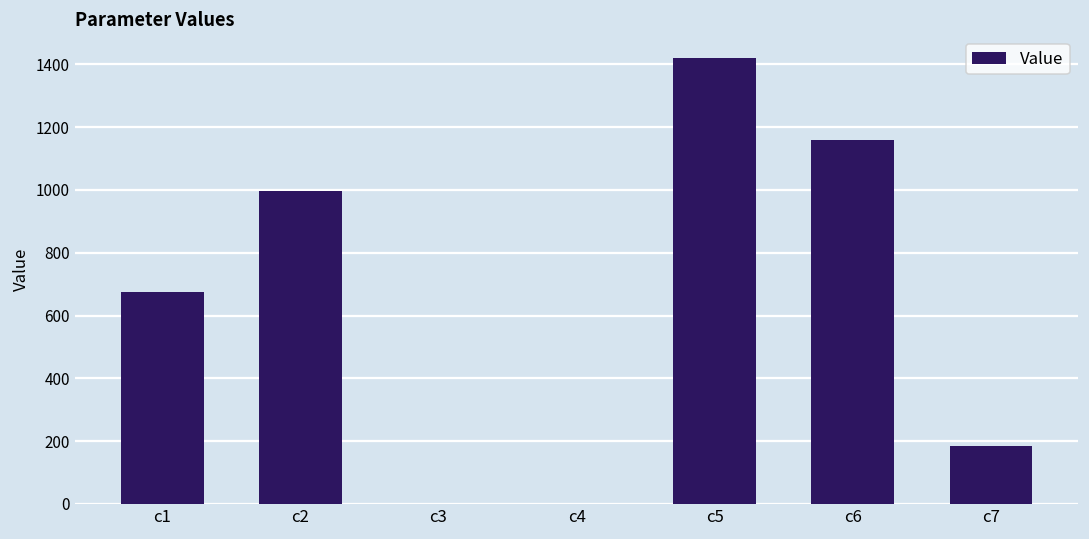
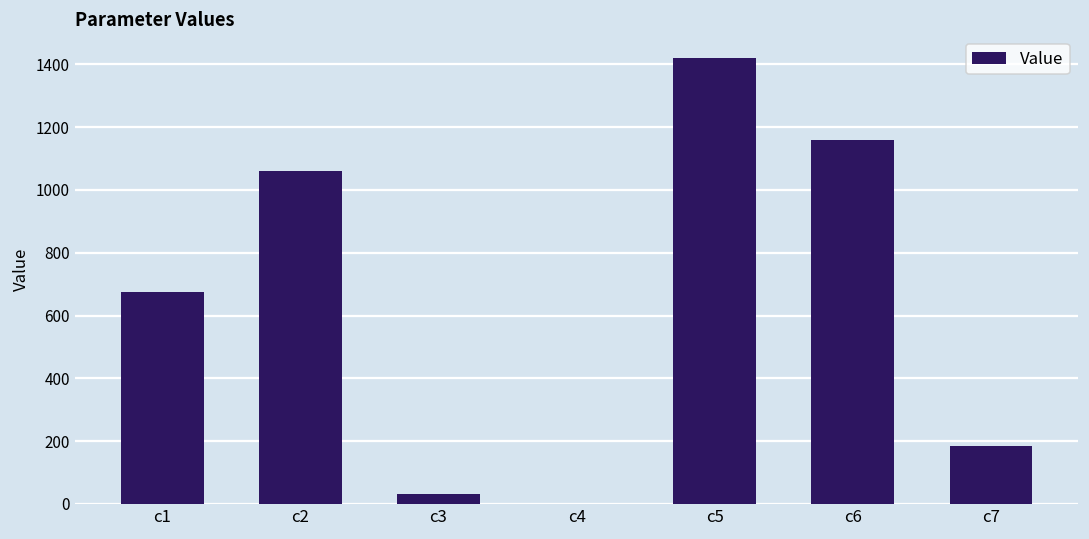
  {
    "c1": 670,
-   "c2": 1000,
-   "c3": 0,
+   "c2": 1060,
+   "c3": 30,
    "c5": 1420,
    "c6": 1160,
    "c7": 190
  }
